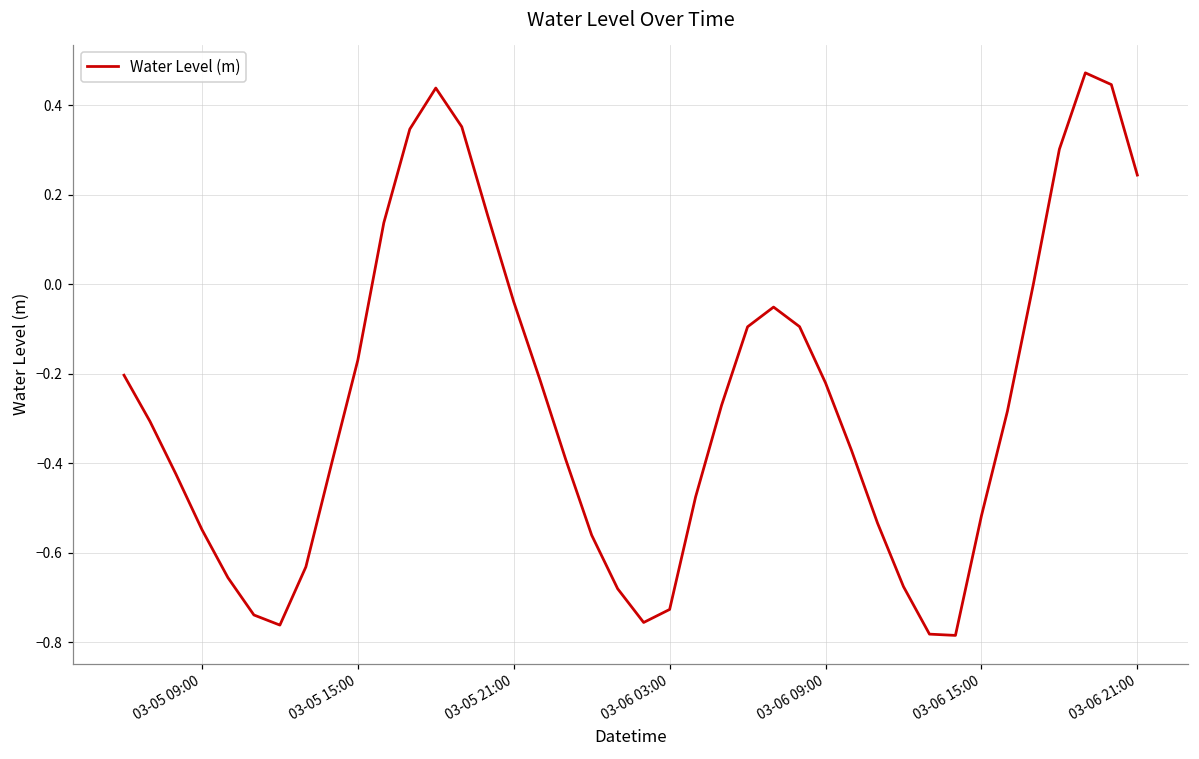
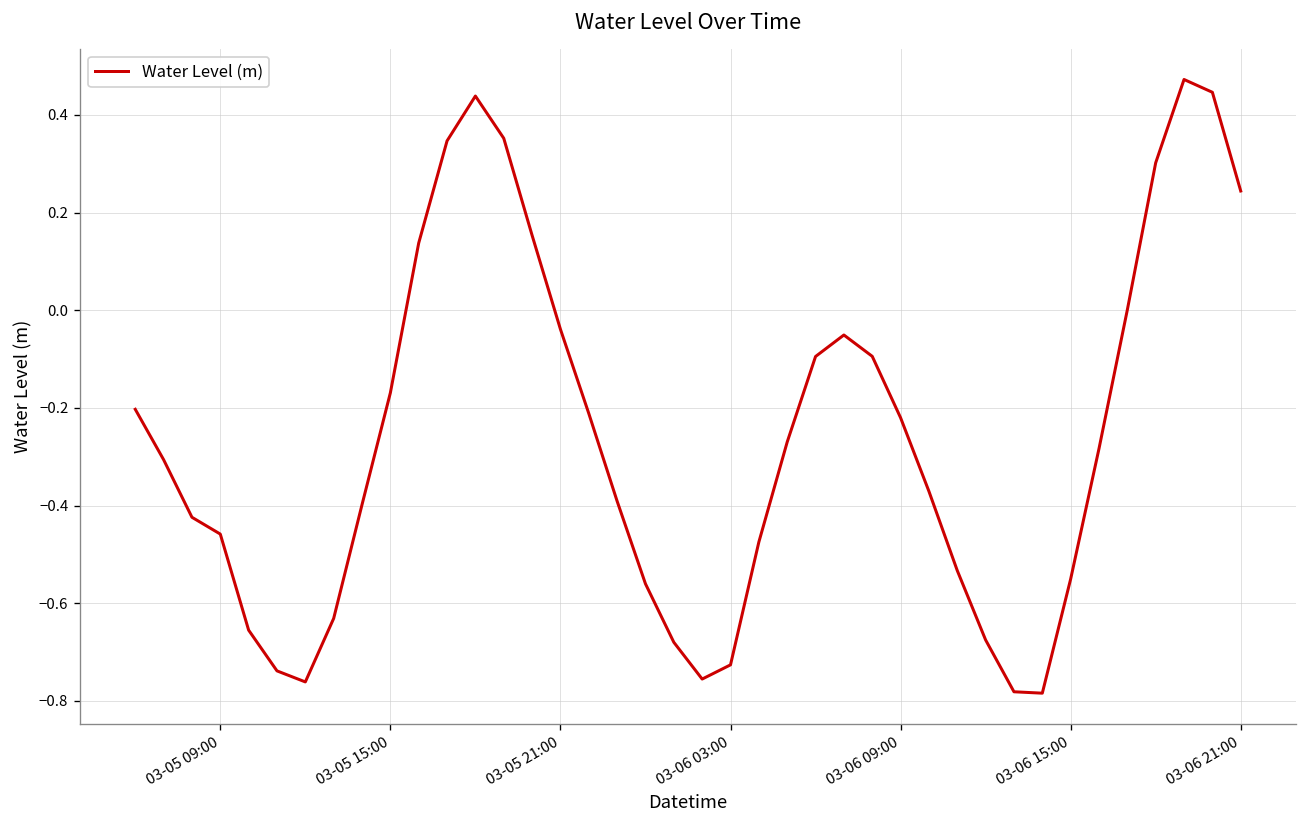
  {
-   "03-05 09:00": -0.55,
+   "03-05 09:00": -0.46,
    "03-05 15:00": -0.17,
    "03-05 21:00": -0.04,
    "03-06 03:00": -0.73,
    "03-06 09:00": -0.22,
-   "03-06 15:00": -0.52,
+   "03-06 15:00": -0.55,
    "03-06 21:00": 0.24
  }
